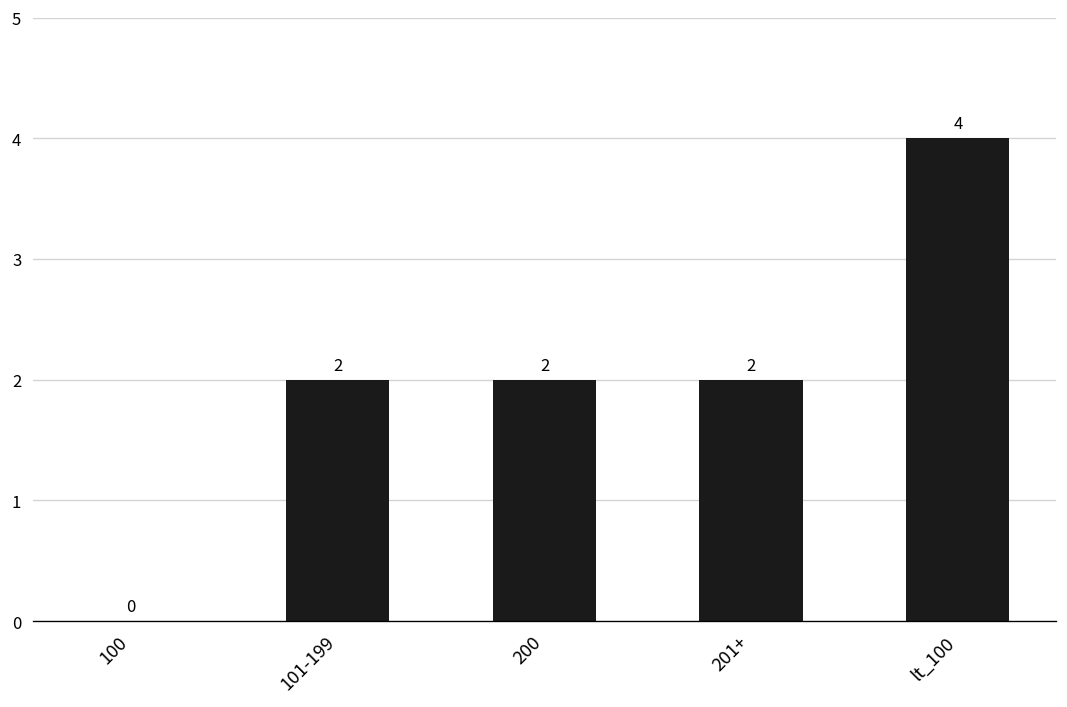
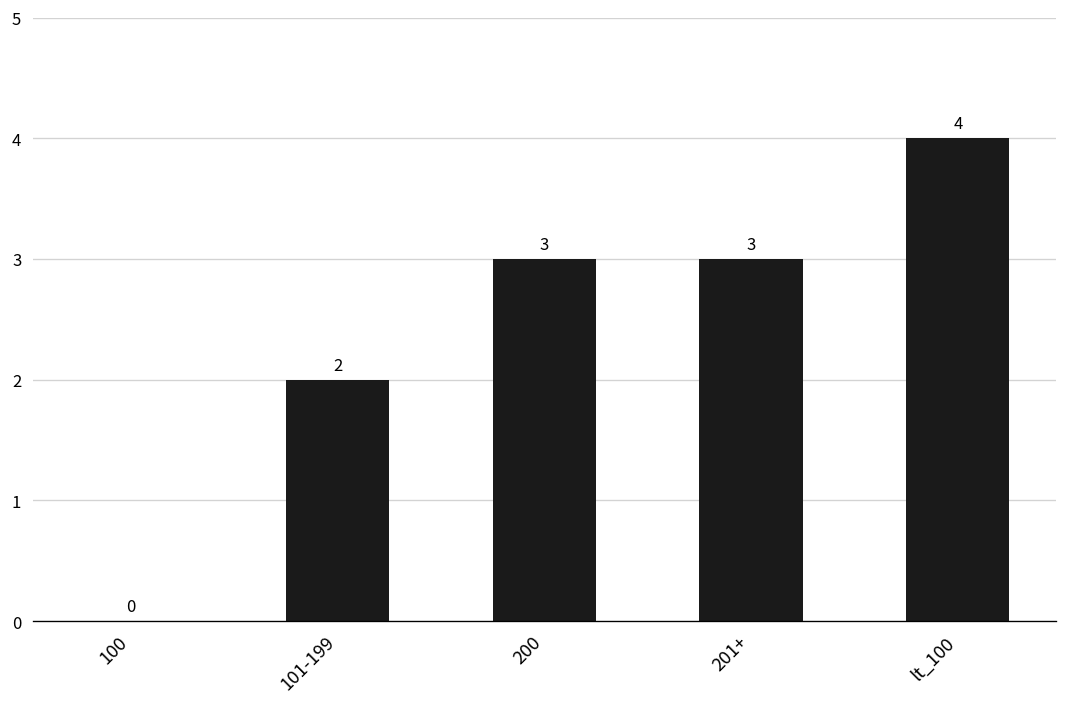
  {
    "100": 0,
    "101-199": 2,
-   "200": 2,
-   "201+": 2,
+   "200": 3,
+   "201+": 3,
    "lt_100": 4
  }
